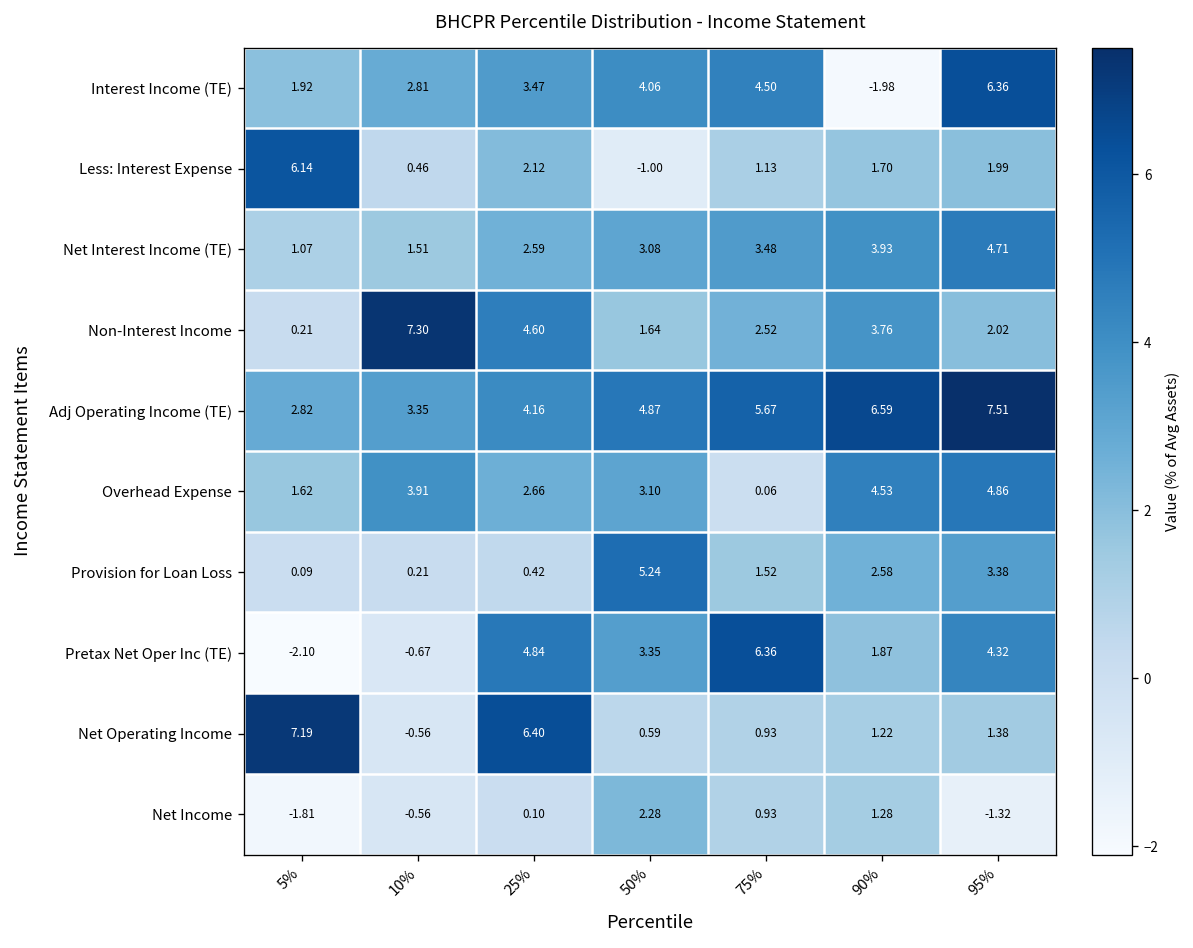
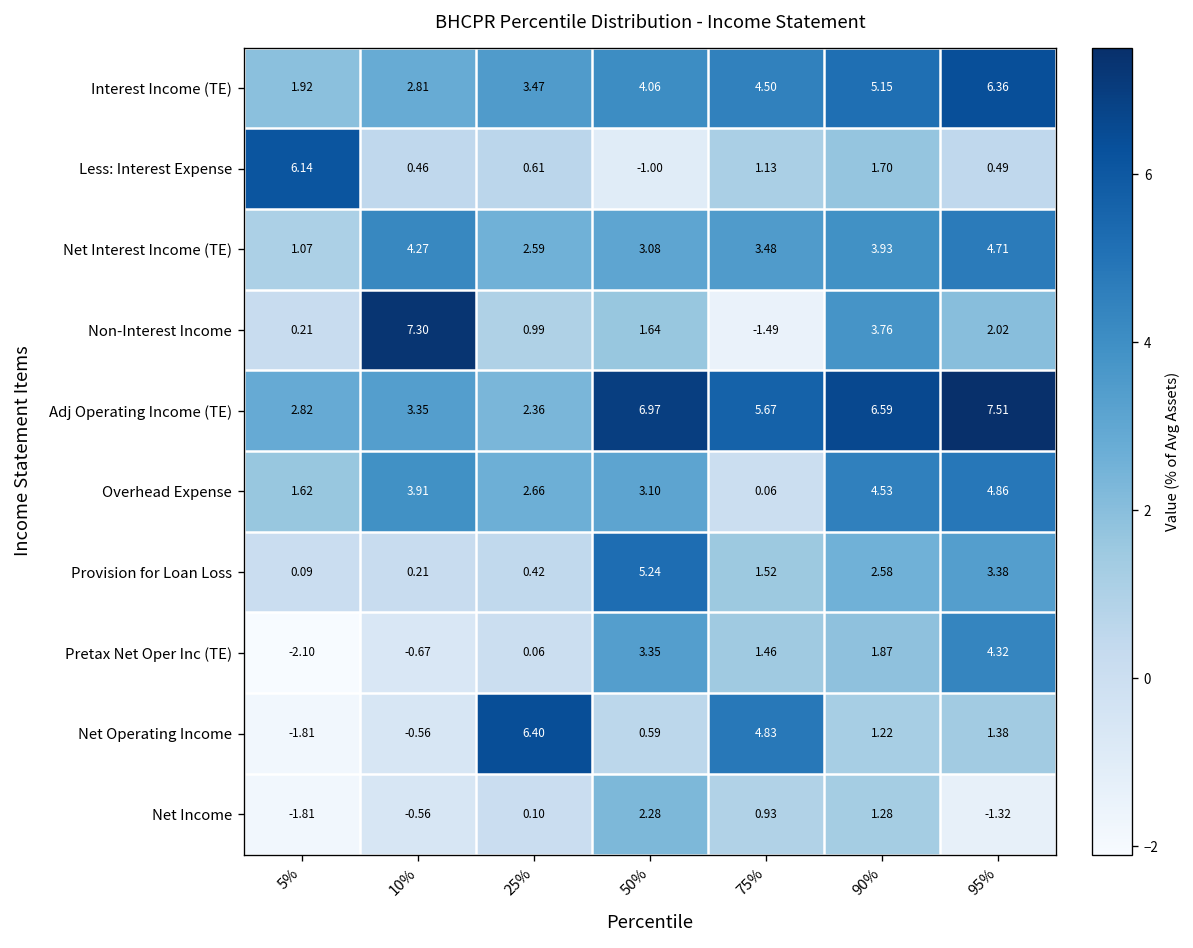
  {
    "Interest Income (TE)": {
      "5%": 1.92,
      "10%": 2.81,
      "25%": 3.47,
      "50%": 4.06,
      "75%": 4.50,
-     "90%": -1.98,
+     "90%": 5.15,
      "95%": 6.36
    },
    "Less: Interest Expense": {
      "5%": 6.14,
      "10%": 0.46,
-     "25%": 2.12,
+     "25%": 0.61,
      "50%": -1.00,
      "75%": 1.13,
      "90%": 1.70,
-     "95%": 1.99
+     "95%": 0.49
    },
    "Net Interest Income (TE)": {
      "5%": 1.07,
-     "10%": 1.51,
+     "10%": 4.27,
      "25%": 2.59,
      "50%": 3.08,
      "75%": 3.48,
      "90%": 3.93,
      "95%": 4.71
    },
    "Non-Interest Income": {
      "5%": 0.21,
      "10%": 7.30,
-     "25%": 4.60,
+     "25%": 0.99,
      "50%": 1.64,
-     "75%": 2.52,
+     "75%": -1.49,
      "90%": 3.76,
      "95%": 2.02
    },
    "Adj Operating Income (TE)": {
      "5%": 2.82,
      "10%": 3.35,
-     "25%": 4.16,
-     "50%": 4.87,
+     "25%": 2.36,
+     "50%": 6.97,
      "75%": 5.67,
      "90%": 6.59,
      "95%": 7.51
    },
    "Overhead Expense": {
      "5%": 1.62,
      "10%": 3.91,
      "25%": 2.66,
      "50%": 3.10,
      "75%": 0.06,
      "90%": 4.53,
      "95%": 4.86
    },
    "Provision for Loan Loss": {
      "5%": 0.09,
      "10%": 0.21,
      "25%": 0.42,
      "50%": 5.24,
      "75%": 1.52,
      "90%": 2.58,
      "95%": 3.38
    },
    "Pretax Net Oper Inc (TE)": {
      "5%": -2.10,
      "10%": -0.67,
-     "25%": 4.84,
+     "25%": 0.06,
      "50%": 3.35,
-     "75%": 6.36,
+     "75%": 1.46,
      "90%": 1.87,
      "95%": 4.32
    },
    "Net Operating Income": {
-     "5%": 7.19,
+     "5%": -1.81,
      "10%": -0.56,
      "25%": 6.40,
      "50%": 0.59,
-     "75%": 0.93,
+     "75%": 4.83,
      "90%": 1.22,
      "95%": 1.38
    },
    "Net Income": {
      "5%": -1.81,
      "10%": -0.56,
      "25%": 0.10,
      "50%": 2.28,
      "75%": 0.93,
      "90%": 1.28,
      "95%": -1.32
    }
  }
